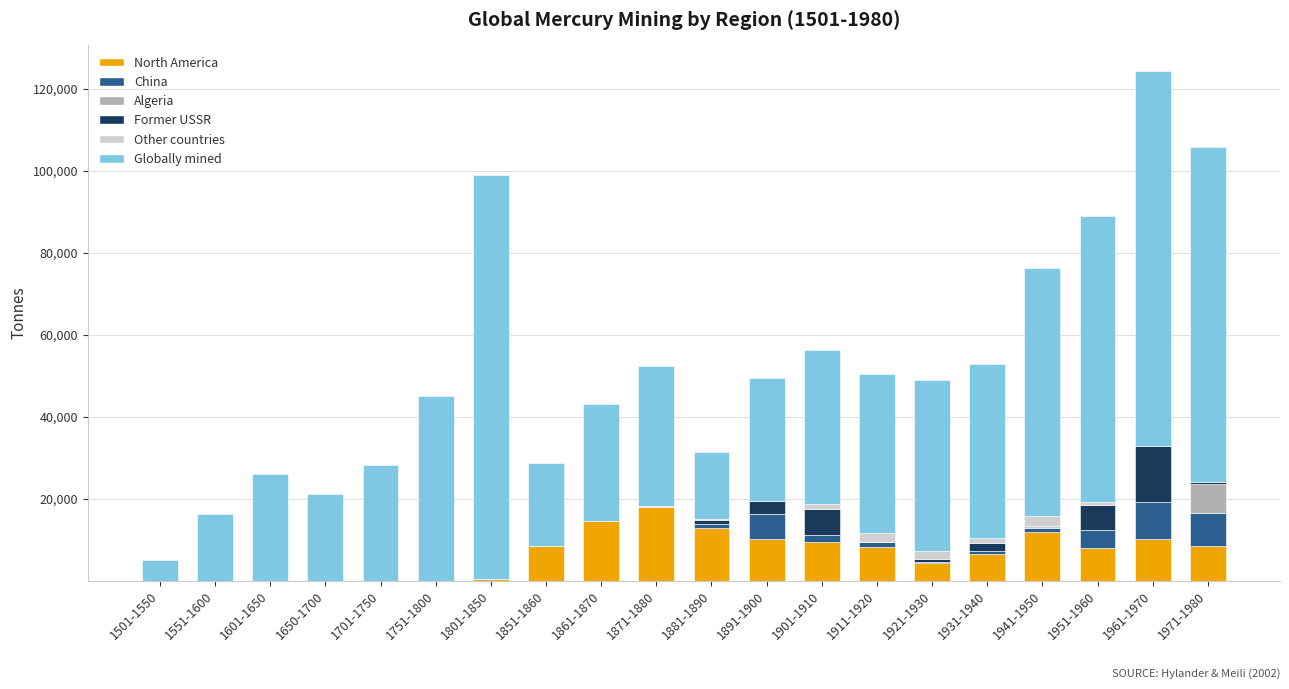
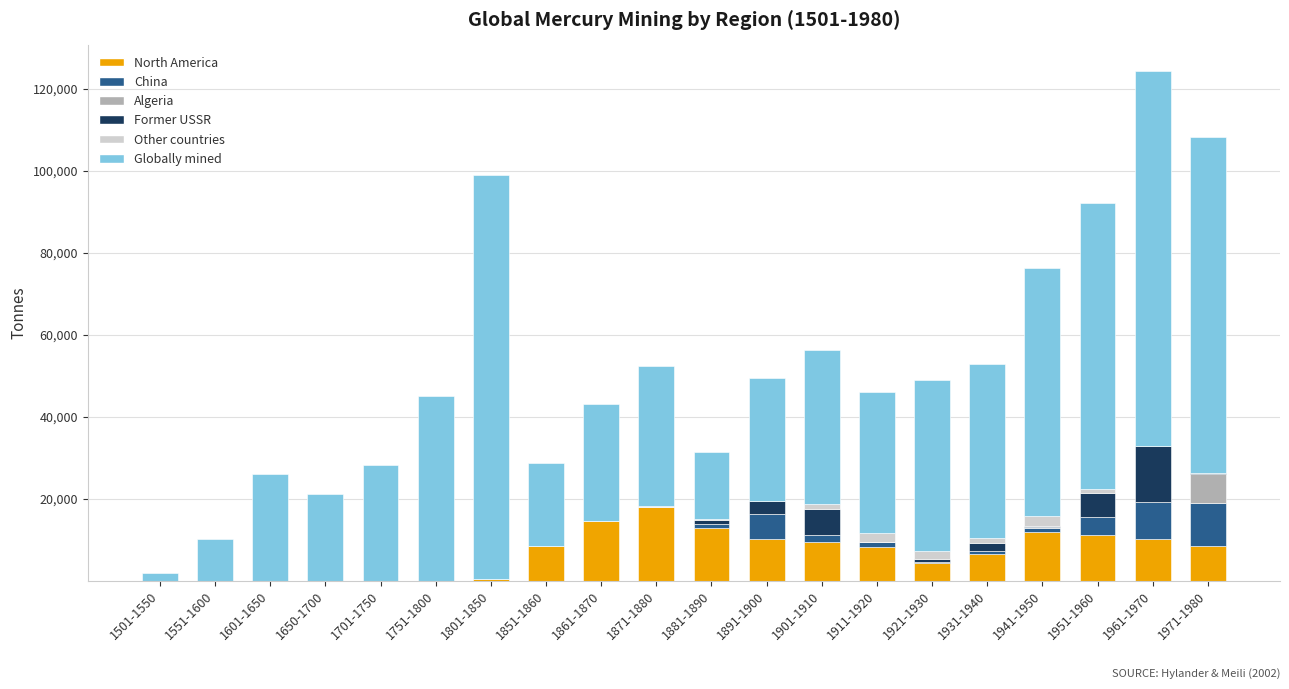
  {
    "North America": {
      "1501-1550": "0",
      "1551-1600": "0",
      "1601-1650": "0",
      "1650-1700": "0",
      "1701-1750": "0",
      "1751-1800": "0",
      "1851-1860": "8,000",
      "1861-1870": "15,000",
      "1871-1880": "18,000",
      "1881-1890": "13,000",
      "1891-1900": "10,000",
      "1901-1910": "9,000",
      "1911-1920": "8,000",
      "1921-1930": "4,000",
      "1931-1940": "7,000",
      "1941-1950": "12,000",
-     "1951-1960": "8,000",
+     "1951-1960": "11,000",
      "1961-1970": "10,000",
      "1971-1980": "8,000"
    },
    "China": {
      "1501-1550": "0",
      "1551-1600": "0",
      "1701-1750": "0",
      "1751-1800": "0",
      "1801-1850": "0",
      "1851-1860": "0",
      "1861-1870": "0",
      "1871-1880": "0",
      "1881-1890": "1,000",
      "1891-1900": "6,000",
      "1901-1910": "2,000",
      "1911-1920": "1,000",
      "1941-1950": "1,000",
      "1951-1960": "4,000",
      "1961-1970": "9,000",
-     "1971-1980": "8,000"
+     "1971-1980": "10,000"
    },
    "Former USSR": {
      "1501-1550": "0",
      "1551-1600": "0",
      "1601-1650": "0",
      "1650-1700": "0",
      "1701-1750": "0",
      "1751-1800": "0",
      "1801-1850": "0",
      "1851-1860": "0",
      "1861-1870": "0",
      "1871-1880": "0",
      "1881-1890": "1,000",
      "1891-1900": "3,000",
      "1901-1910": "6,000",
      "1921-1930": "1,000",
      "1931-1940": "2,000",
      "1951-1960": "6,000",
      "1961-1970": "14,000"
    },
    "Globally mined": {
-     "1501-1550": "5,000",
-     "1551-1600": "16,000",
+     "1501-1550": "2,000",
+     "1551-1600": "10,000",
      "1601-1650": "26,000",
      "1650-1700": "21,000",
      "1701-1750": "28,000",
      "1751-1800": "45,000",
      "1801-1850": "99,000",
      "1851-1860": "20,000",
      "1861-1870": "28,000",
      "1871-1880": "34,000",
      "1881-1890": "16,000",
      "1891-1900": "30,000",
      "1901-1910": "38,000",
-     "1911-1920": "39,000",
+     "1911-1920": "34,000",
      "1921-1930": "42,000",
      "1931-1940": "42,000",
      "1941-1950": "61,000",
      "1951-1960": "70,000",
      "1961-1970": "92,000",
      "1971-1980": "82,000"
    }
  }
